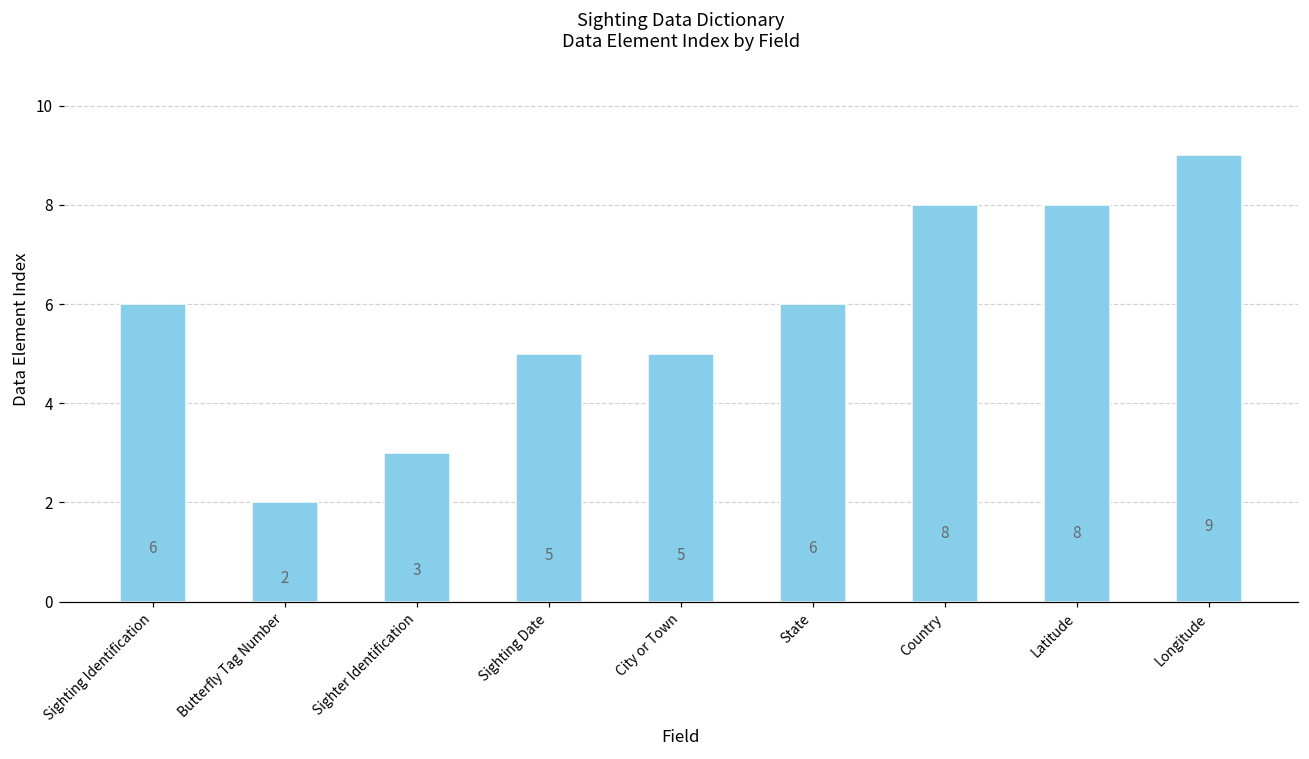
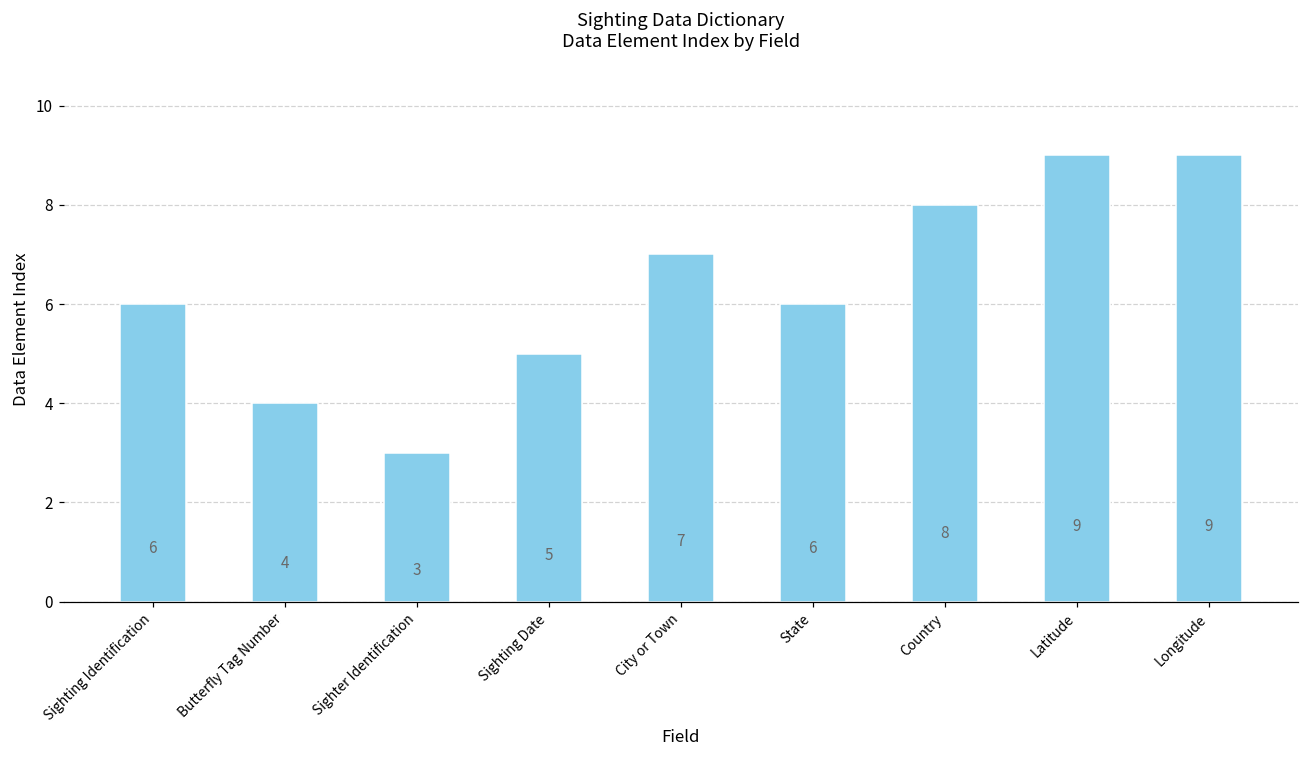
  {
    "Sighting Identification": 6,
-   "Butterfly Tag Number": 2,
+   "Butterfly Tag Number": 4,
    "Sighter Identification": 3,
    "Sighting Date": 5,
-   "City or Town": 5,
+   "City or Town": 7,
    "State": 6,
    "Country": 8,
-   "Latitude": 8,
+   "Latitude": 9,
    "Longitude": 9
  }
